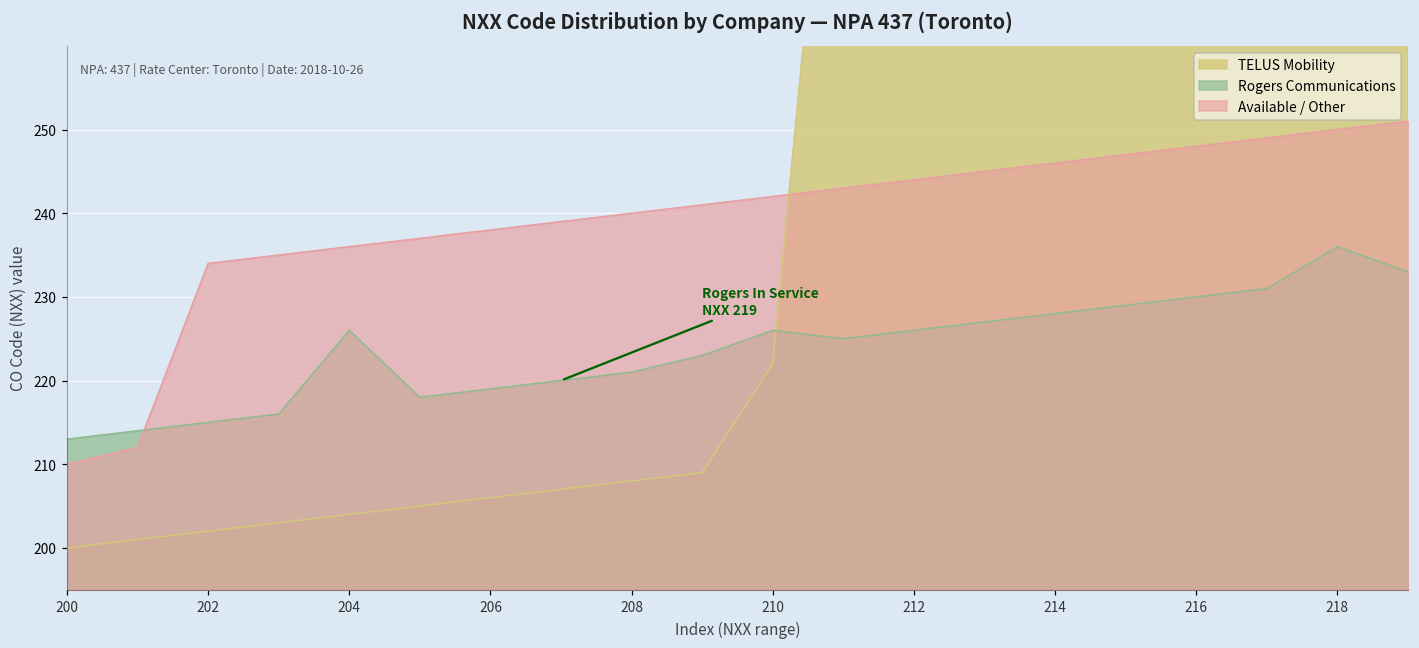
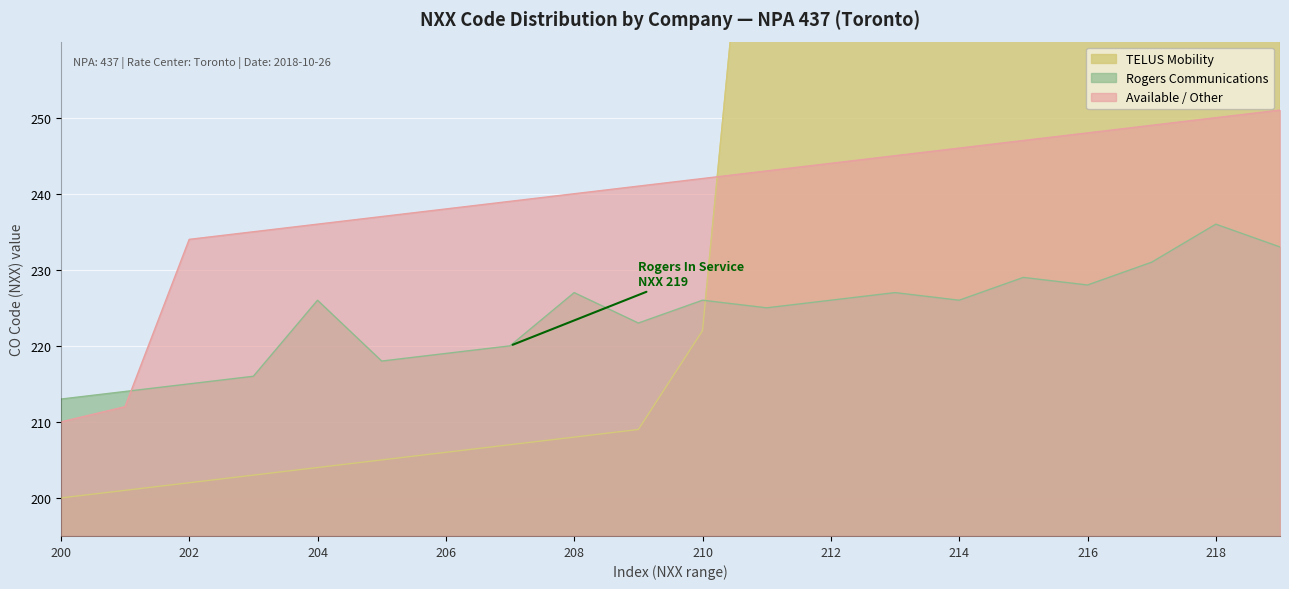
  {
    "Rogers Communications": {
      "200": 213,
      "202": 215,
      "204": 226,
      "206": 219,
-     "208": 221,
+     "208": 227,
      "212": 226,
-     "214": 228,
-     "216": 230,
+     "214": 226,
+     "216": 228,
      "218": 236
    }
  }
